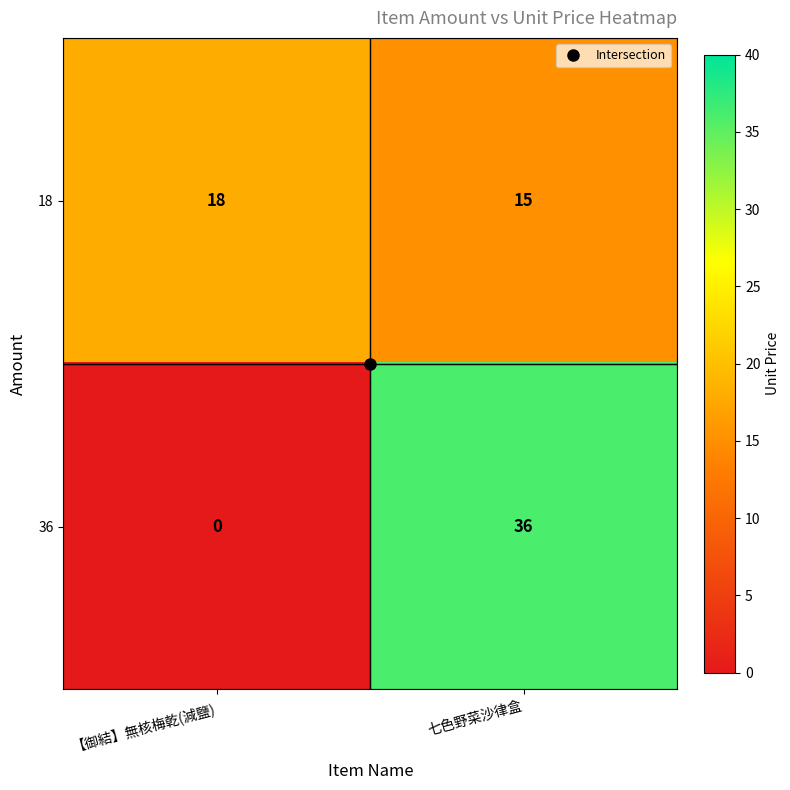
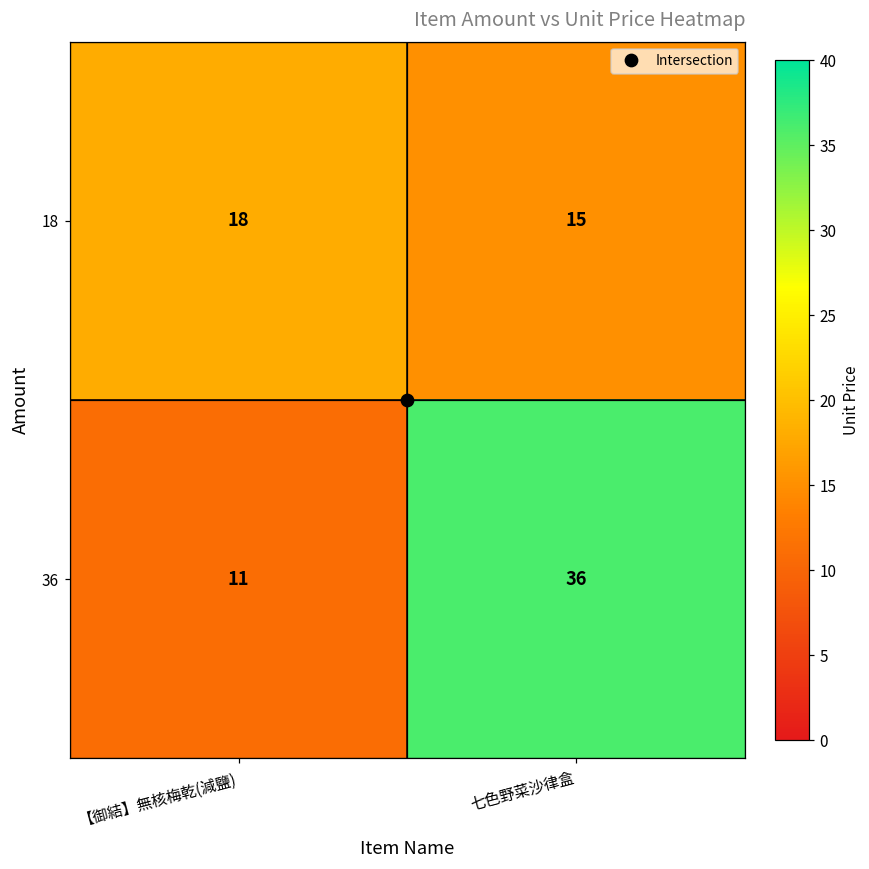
  {
    "18": {
      "【御結】無核梅乾(減鹽)": 18,
      "七色野菜沙律盒": 15
    },
    "36": {
-     "【御結】無核梅乾(減鹽)": 0,
+     "【御結】無核梅乾(減鹽)": 11,
      "七色野菜沙律盒": 36
    }
  }
